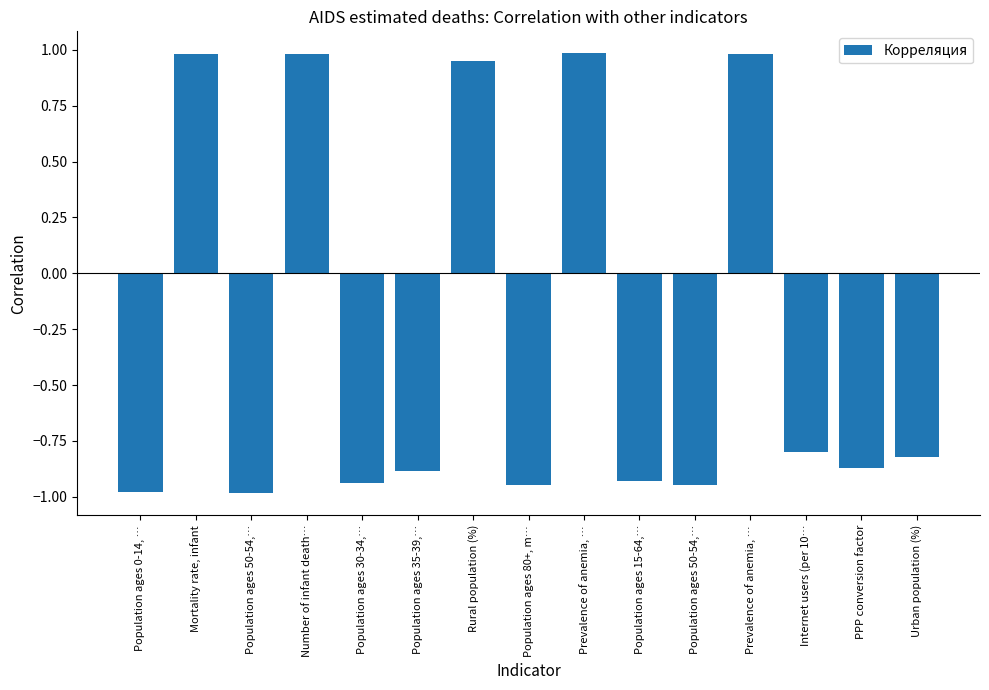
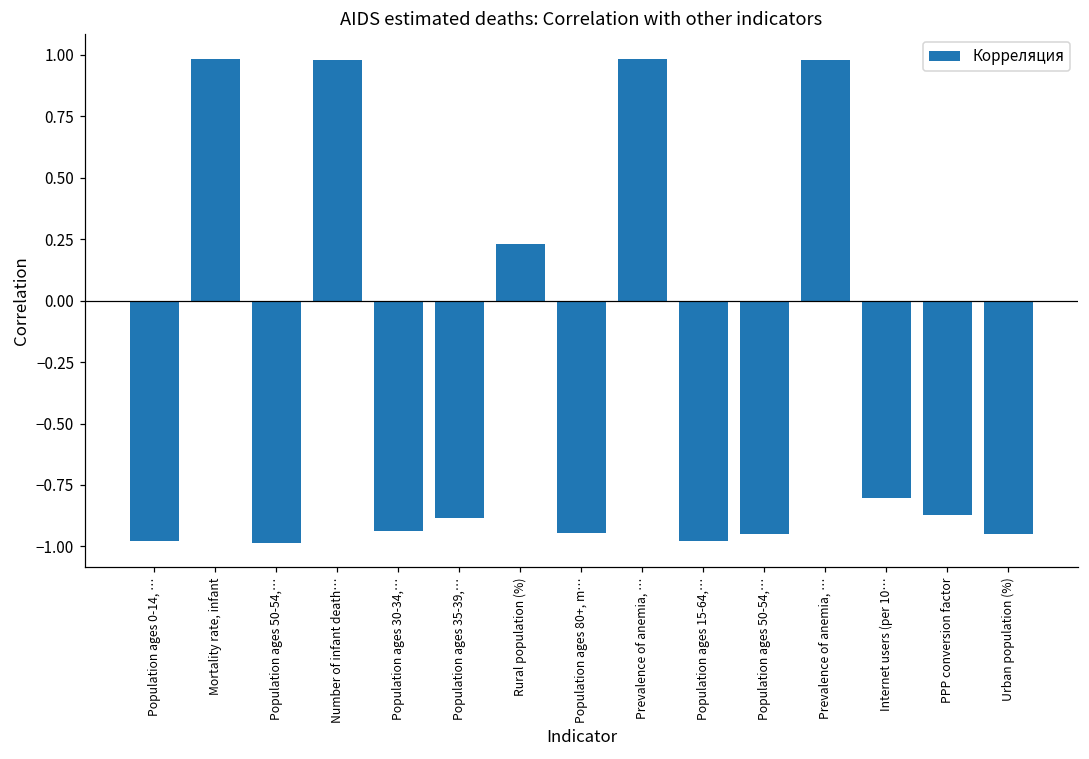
  {
    "Population ages 0-14, …": -0.98,
    "Mortality rate, infant": 0.98,
    "Number of infant death…": 0.98,
    "Population ages 30-34,…": -0.94,
    "Population ages 35-39,…": -0.89,
-   "Rural population (%)": 0.95,
+   "Rural population (%)": 0.23,
    "Population ages 80+, m…": -0.95,
-   "Population ages 15-64,…": -0.93,
+   "Population ages 15-64,…": -0.98,
    "Internet users (per 10…": -0.80,
    "PPP conversion factor": -0.87,
-   "Urban population (%)": -0.82
+   "Urban population (%)": -0.95
  }
